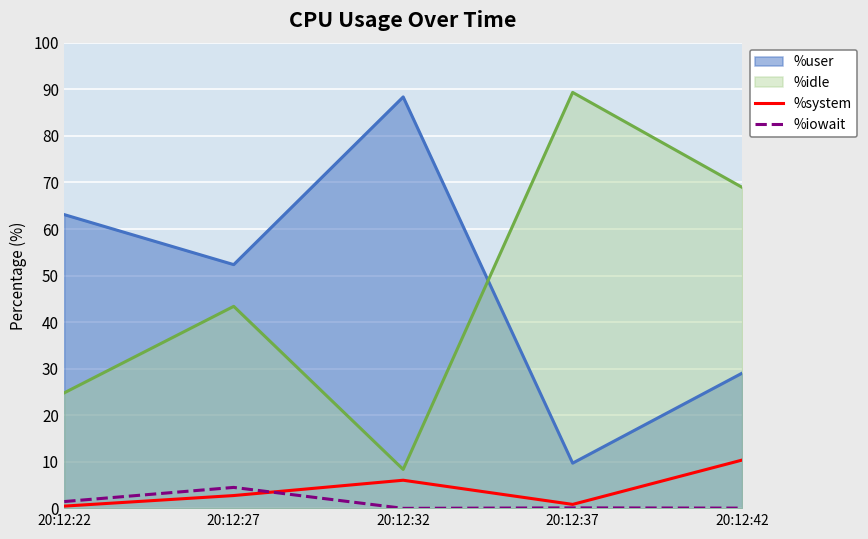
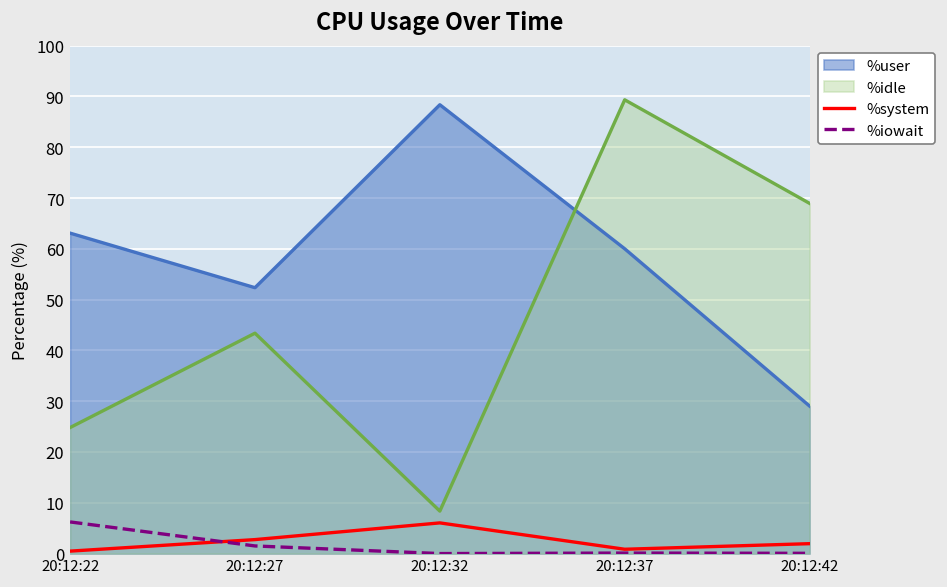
  {
    "%user": {
      "20:12:22": 63,
      "20:12:27": 52,
      "20:12:32": 88,
-     "20:12:37": 10,
+     "20:12:37": 60,
      "20:12:42": 29
    },
    "%idle": {
      "20:12:22": 25,
      "20:12:27": 43,
      "20:12:32": 8,
      "20:12:37": 89,
      "20:12:42": 69
    },
    "%system": {
      "20:12:22": 0,
      "20:12:27": 3,
      "20:12:32": 6,
      "20:12:37": 1,
-     "20:12:42": 10
+     "20:12:42": 2
    },
    "%iowait": {
-     "20:12:22": 1,
-     "20:12:27": 5,
+     "20:12:22": 6,
+     "20:12:27": 2,
      "20:12:32": 0,
      "20:12:37": 0,
      "20:12:42": 0
    }
  }
